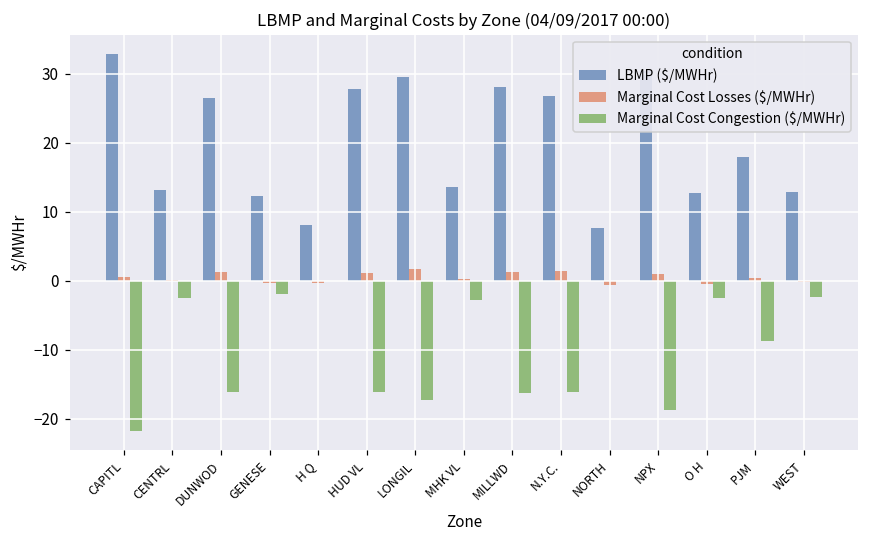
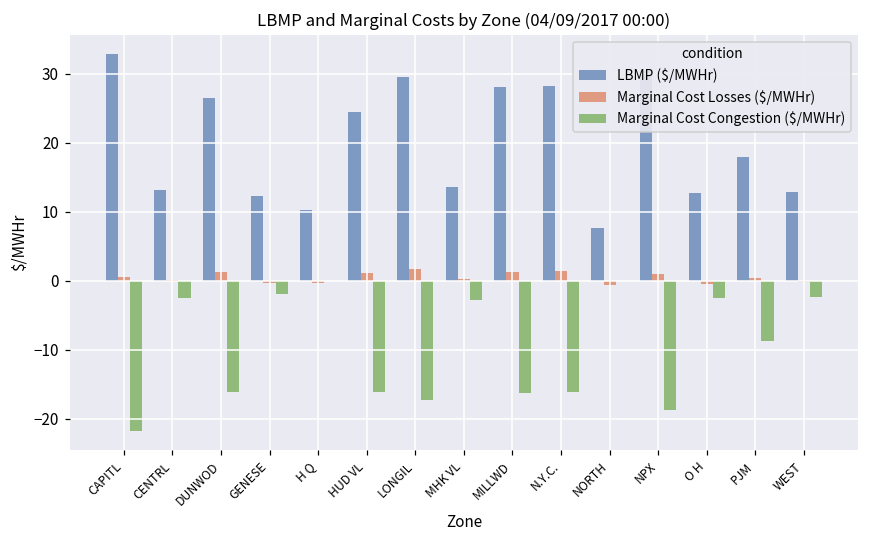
  {
    "LBMP ($/MWHr)": {
      "CAPITL": 33,
      "CENTRL": 13,
      "DUNWOD": 26,
      "GENESE": 12,
-     "H Q": 8,
-     "HUD VL": 28,
+     "H Q": 10,
+     "HUD VL": 24,
      "LONGIL": 30,
      "MHK VL": 14,
      "MILLWD": 28,
-     "N.Y.C.": 27,
+     "N.Y.C.": 28,
      "NORTH": 8,
      "O H": 13,
      "PJM": 18,
      "WEST": 13
    },
    "Marginal Cost Losses ($/MWHr)": {
      "CAPITL": 1,
      "DUNWOD": 1,
      "HUD VL": 1,
      "LONGIL": 2,
      "MILLWD": 1,
      "N.Y.C.": 1,
      "NORTH": -1,
      "NPX": 1,
      "O H": 0
    },
    "Marginal Cost Congestion ($/MWHr)": {
      "CAPITL": -22,
      "CENTRL": -3,
      "DUNWOD": -16,
      "GENESE": -2,
      "H Q": 0,
      "HUD VL": -16,
      "LONGIL": -17,
      "MHK VL": -3,
      "MILLWD": -16,
      "N.Y.C.": -16,
      "NORTH": 0,
      "NPX": -19,
      "O H": -3,
      "PJM": -9,
      "WEST": -2
    }
  }
